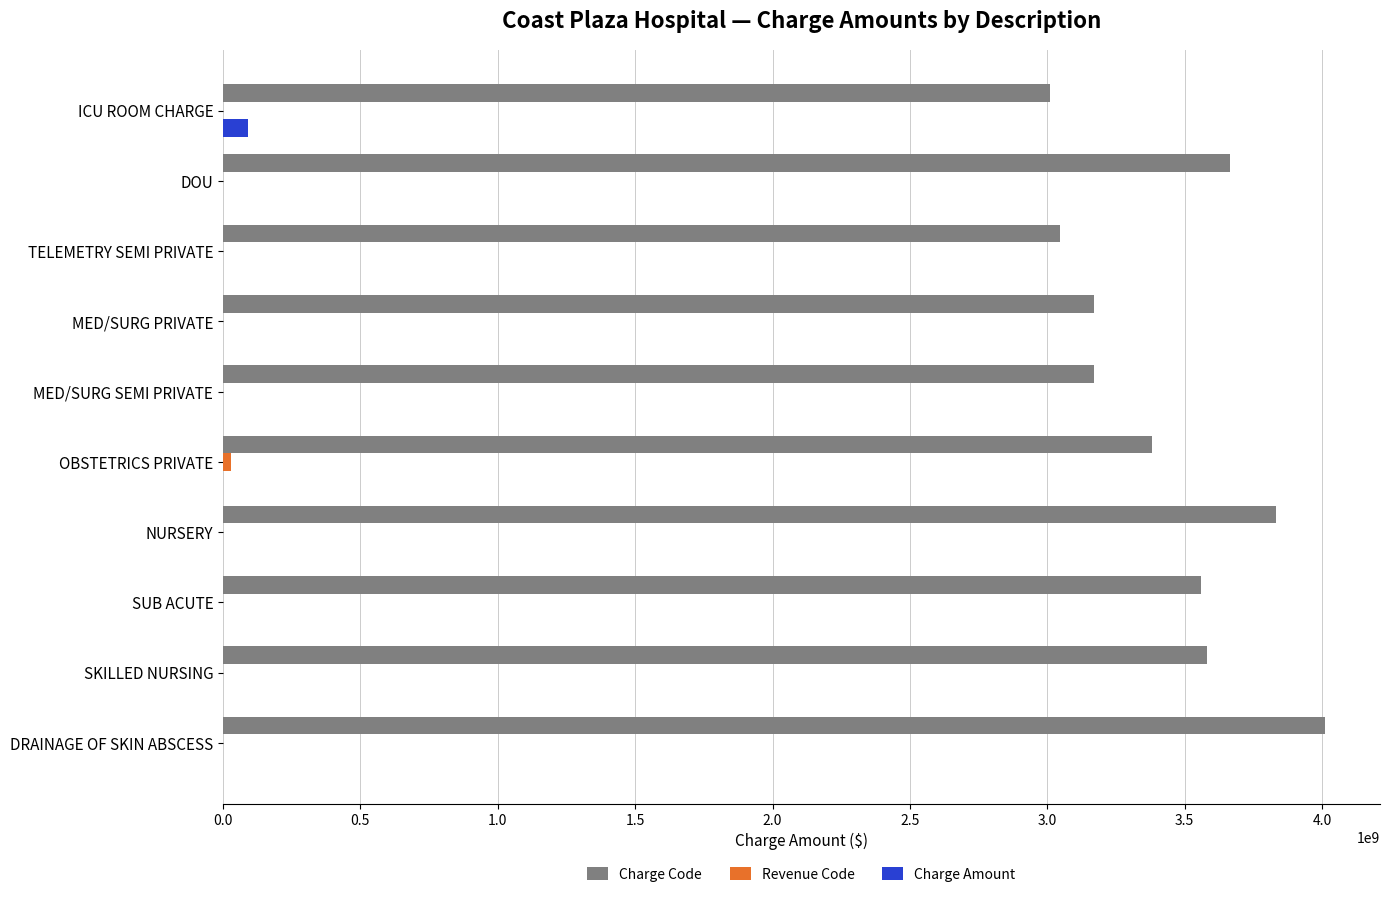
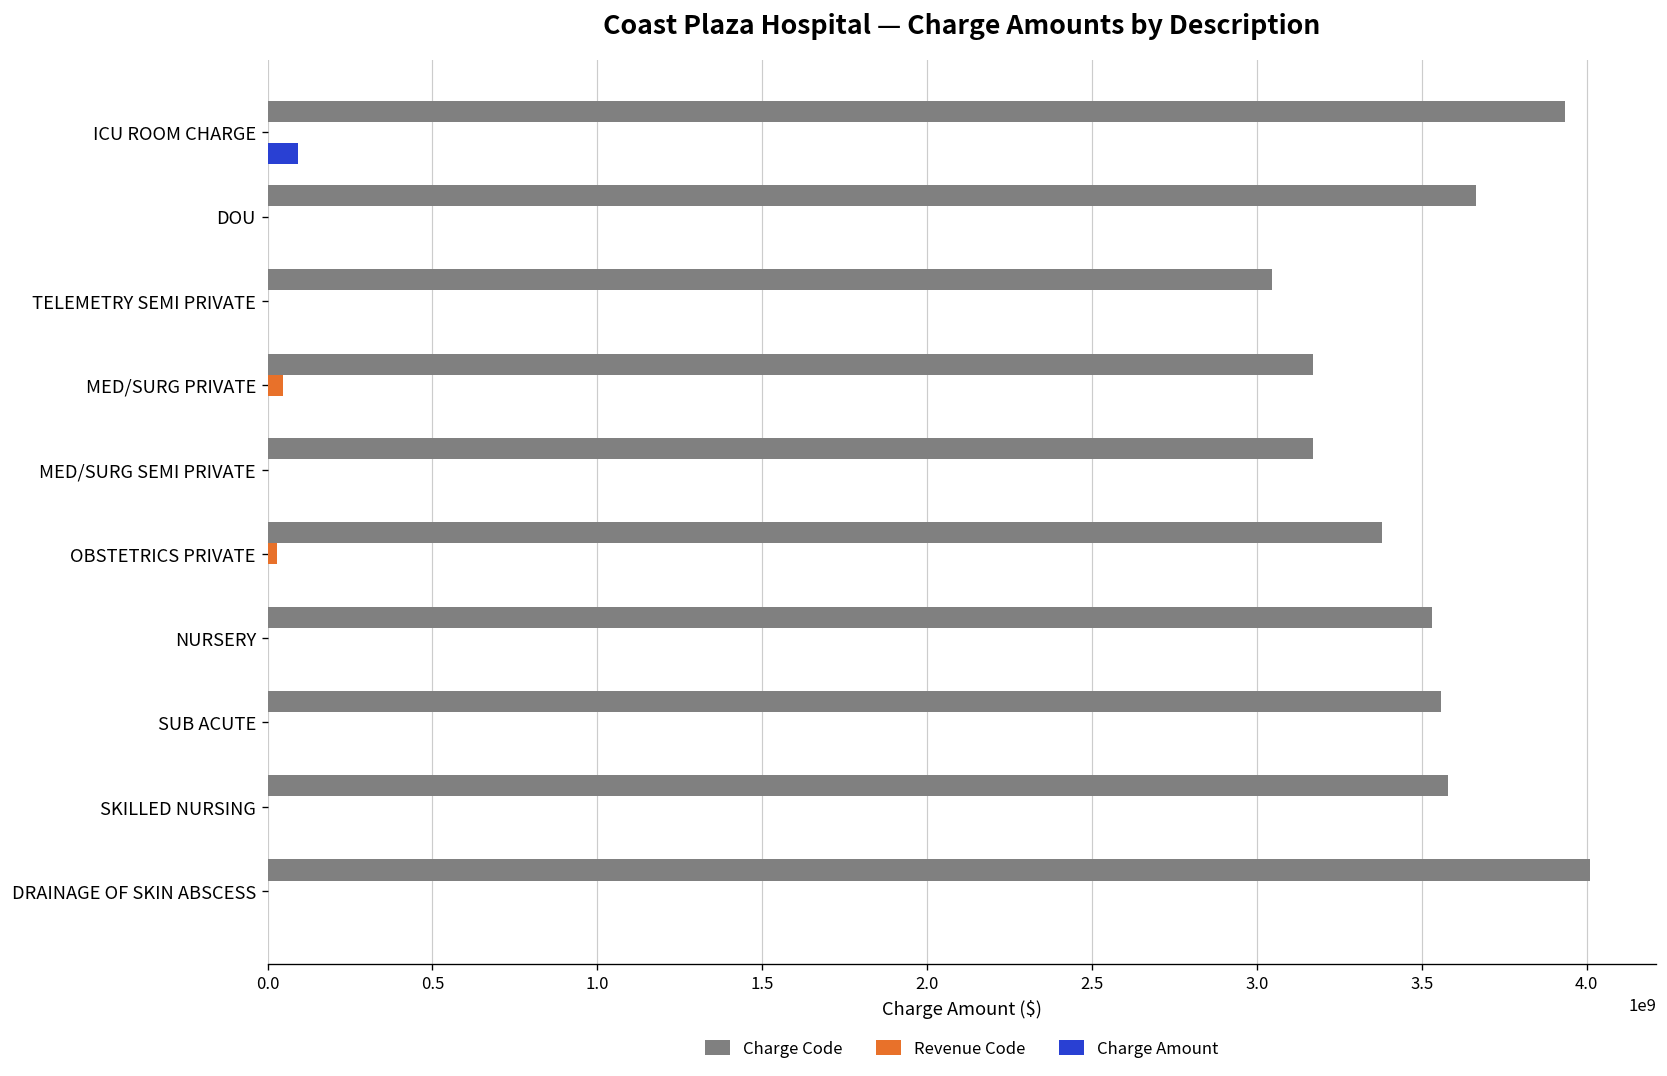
  {
    "Charge Code": {
-     "ICU ROOM CHARGE": 3010000000,
+     "ICU ROOM CHARGE": 3940000000,
      "DOU": 3660000000,
      "TELEMETRY SEMI PRIVATE": 3050000000,
      "MED/SURG PRIVATE": 3170000000,
      "MED/SURG SEMI PRIVATE": 3170000000,
      "OBSTETRICS PRIVATE": 3380000000,
-     "NURSERY": 3830000000,
+     "NURSERY": 3530000000,
      "SUB ACUTE": 3560000000,
      "SKILLED NURSING": 3580000000,
      "DRAINAGE OF SKIN ABSCESS": 4010000000
    },
    "Revenue Code": {
-     "MED/SURG PRIVATE": 0,
+     "MED/SURG PRIVATE": 50000000,
      "OBSTETRICS PRIVATE": 30000000
    },
    "Charge Amount": {
      "ICU ROOM CHARGE": 90000000
    }
  }
